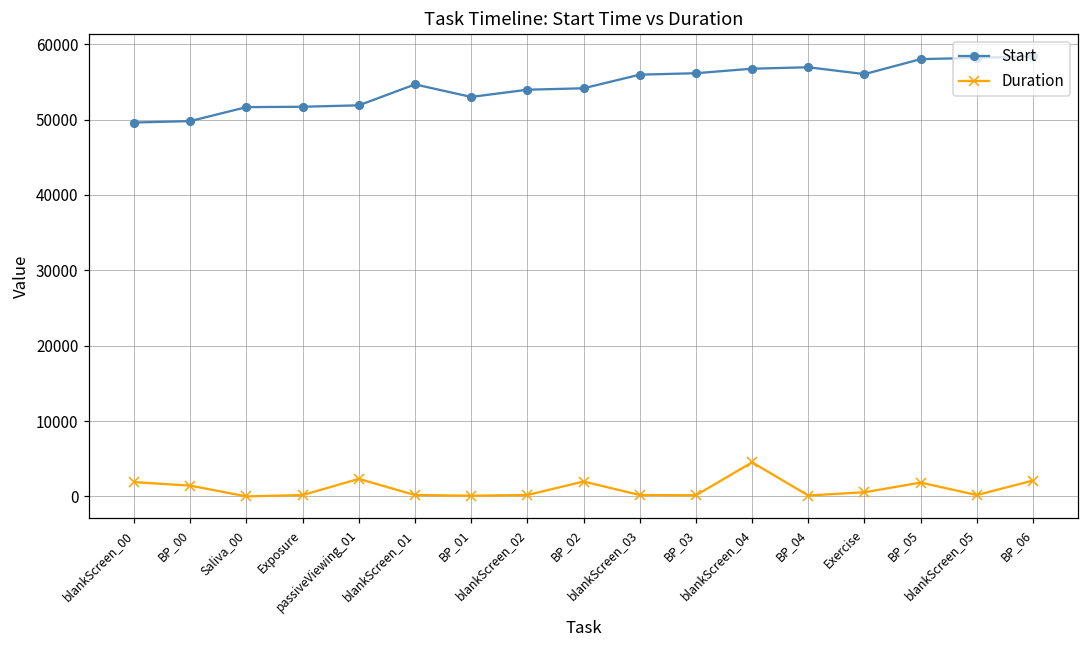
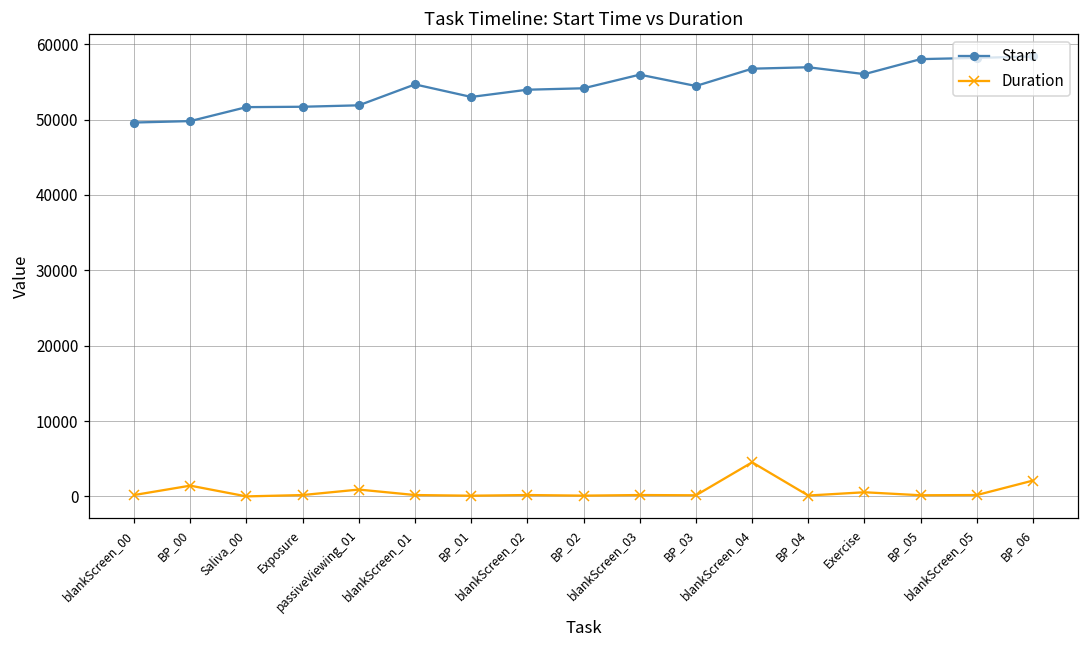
  {
    "Start": {
      "blankScreen_00": 50000,
      "BP_00": 50000,
      "Saliva_00": 52000,
      "Exposure": 52000,
      "passiveViewing_01": 52000,
      "blankScreen_01": 55000,
      "BP_01": 53000,
      "blankScreen_02": 54000,
      "BP_02": 54000,
      "blankScreen_03": 56000,
-     "BP_03": 56000,
+     "BP_03": 54000,
      "blankScreen_04": 57000,
      "BP_04": 57000,
      "Exercise": 56000,
      "BP_05": 58000
    },
    "Duration": {
-     "blankScreen_00": 2000,
+     "blankScreen_00": 0,
      "BP_00": 1000,
      "Saliva_00": 0,
      "Exposure": 0,
-     "passiveViewing_01": 2000,
+     "passiveViewing_01": 1000,
      "blankScreen_01": 0,
      "BP_01": 0,
      "blankScreen_02": 0,
-     "BP_02": 2000,
+     "BP_02": 0,
      "blankScreen_03": 0,
      "BP_03": 0,
      "blankScreen_04": 5000,
      "BP_04": 0,
      "Exercise": 1000,
-     "BP_05": 2000,
+     "BP_05": 0,
      "blankScreen_05": 0,
      "BP_06": 2000
    }
  }
